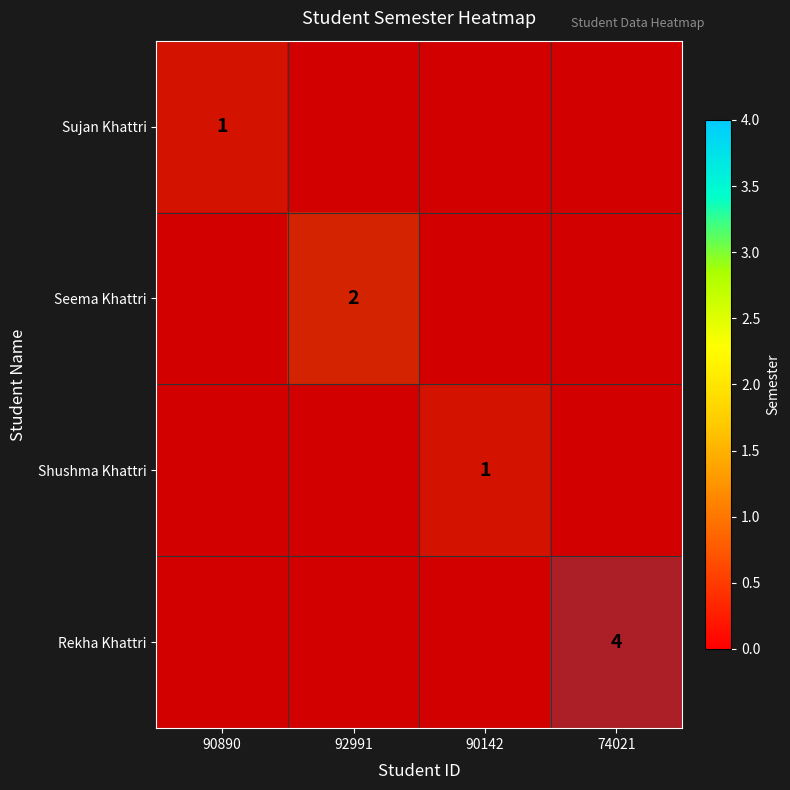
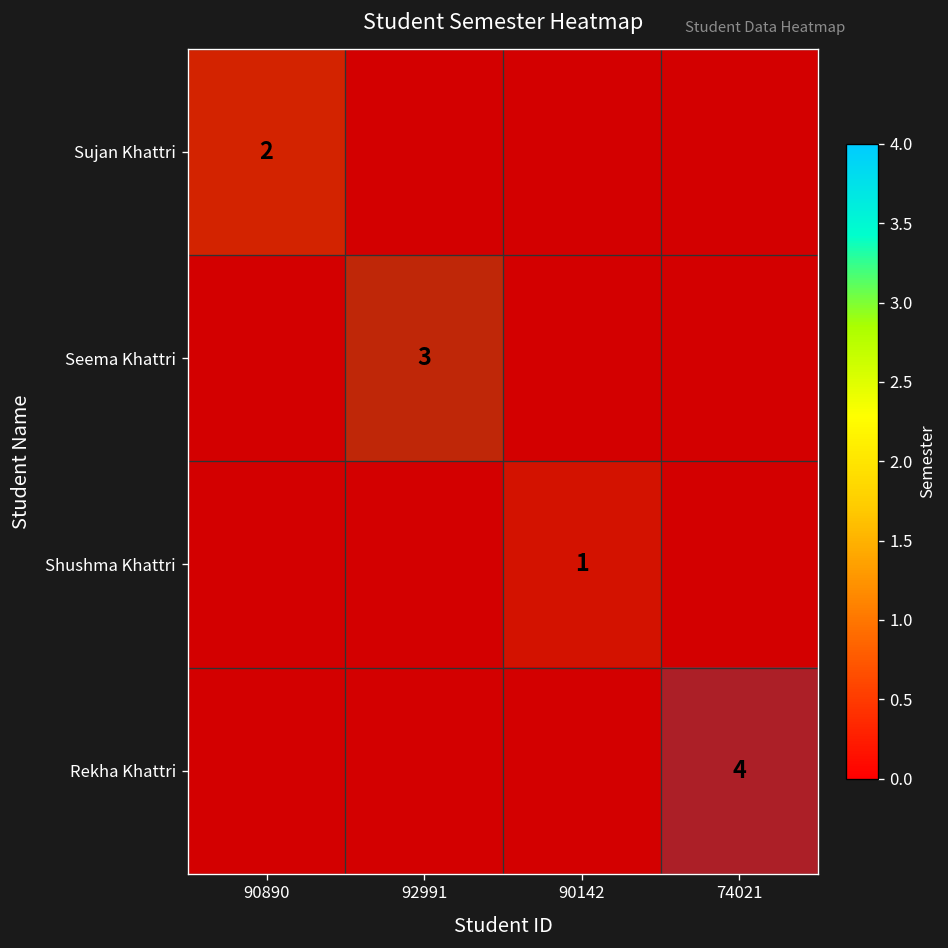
  {
    "Sujan Khattri": {
-     "90890": 1
+     "90890": 2
    },
    "Seema Khattri": {
-     "92991": 2
+     "92991": 3
    },
    "Shushma Khattri": {
      "90142": 1
    },
    "Rekha Khattri": {
      "74021": 4
    }
  }
